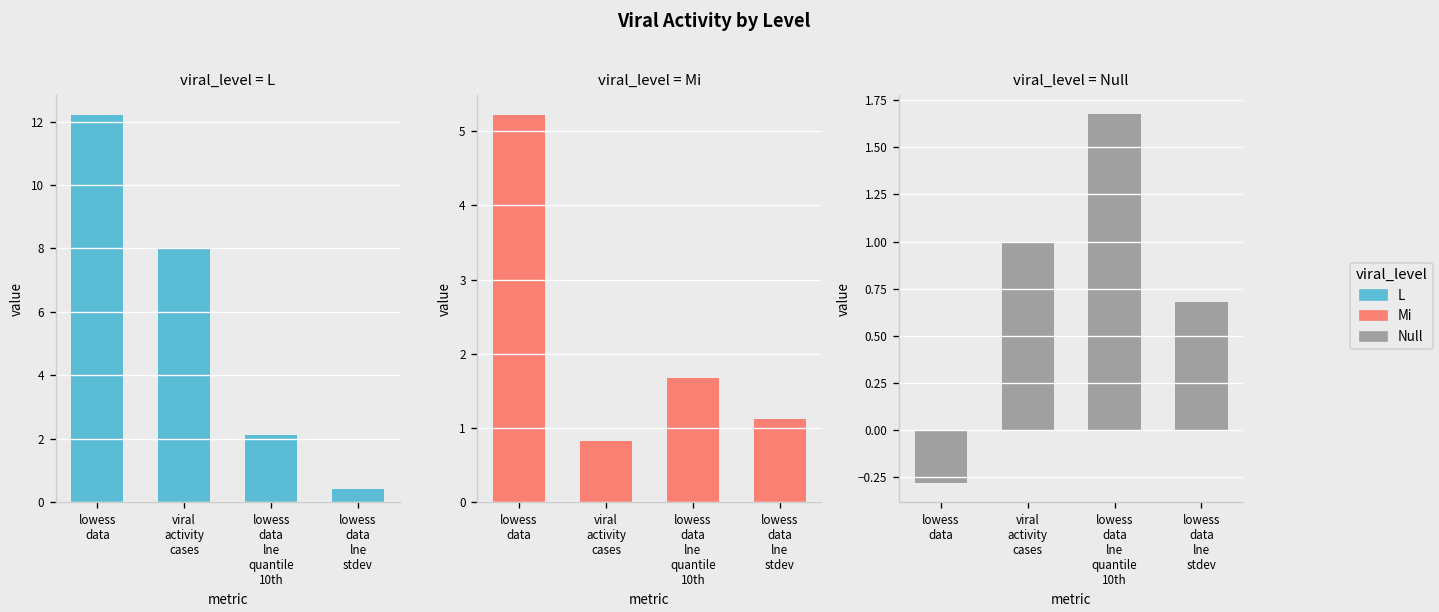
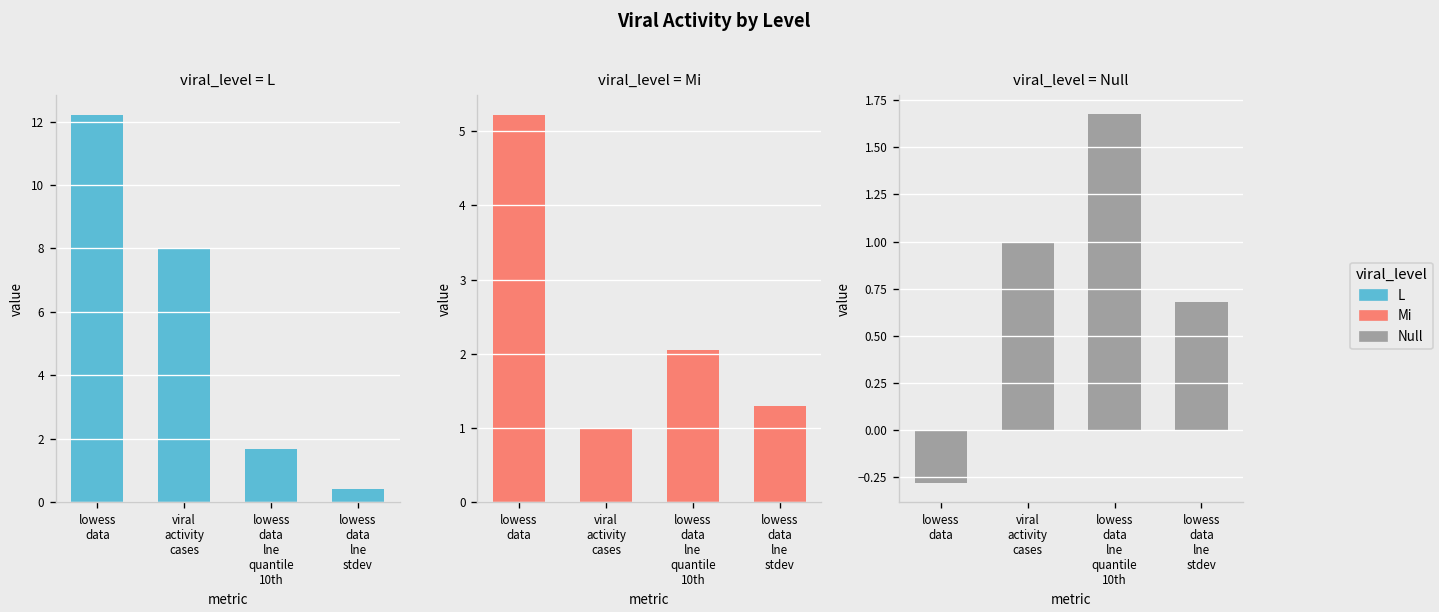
  {
    "viral_level = L": {
      "lowess data": 12.2,
      "viral activity cases": 8.0,
-     "lowess data lne quantile 10th": 2.1,
+     "lowess data lne quantile 10th": 1.7,
      "lowess data lne stdev": 0.4
    },
    "viral_level = Mi": {
      "lowess data": 5.2,
-     "viral activity cases": 0.8,
-     "lowess data lne quantile 10th": 1.7,
-     "lowess data lne stdev": 1.1
+     "viral activity cases": 1.0,
+     "lowess data lne quantile 10th": 2.1,
+     "lowess data lne stdev": 1.3
    },
    "viral_level = Null": {
      "lowess data": -0.28,
      "viral activity cases": 1.00,
      "lowess data lne quantile 10th": 1.68,
      "lowess data lne stdev": 0.68
    }
  }
